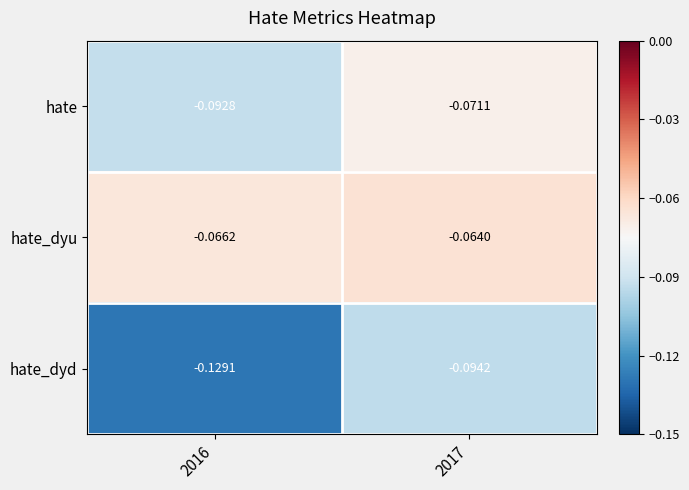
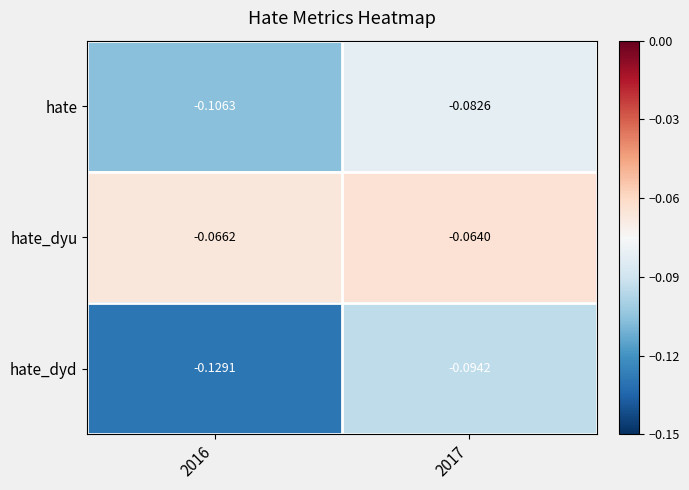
  {
    "hate": {
-     "2016": -0.0928,
-     "2017": -0.0711
+     "2016": -0.1063,
+     "2017": -0.0826
    },
    "hate_dyu": {
      "2016": -0.0662,
      "2017": -0.0640
    },
    "hate_dyd": {
      "2016": -0.1291,
      "2017": -0.0942
    }
  }
